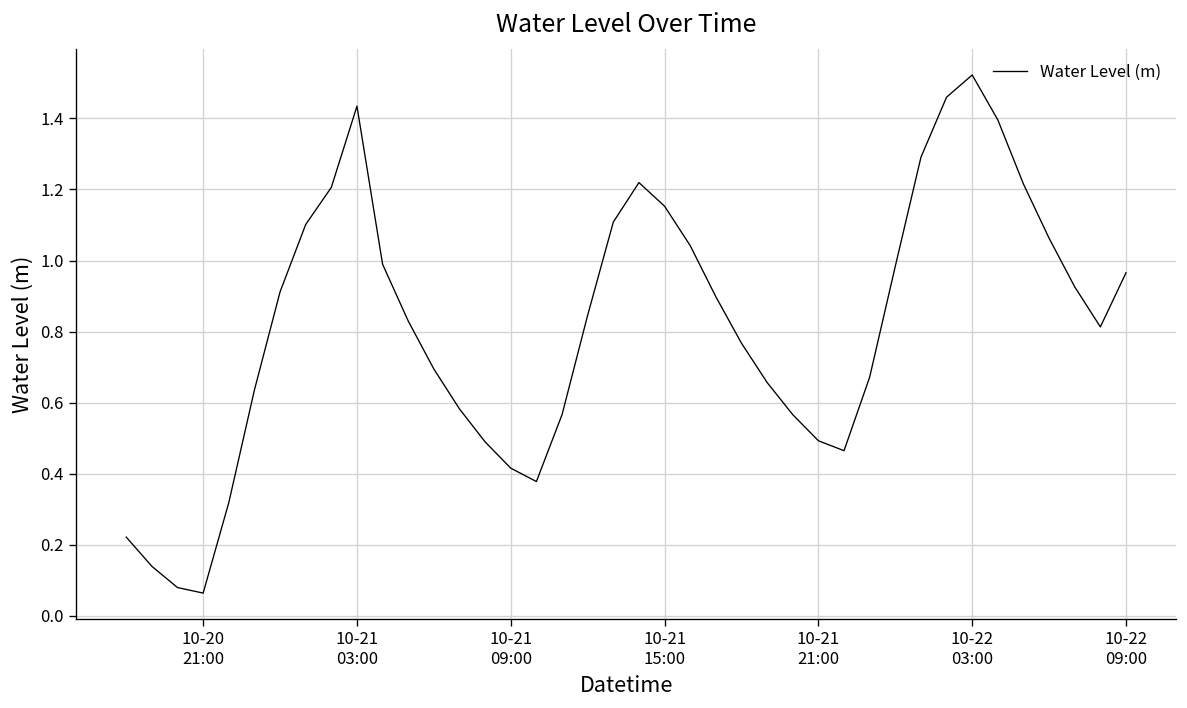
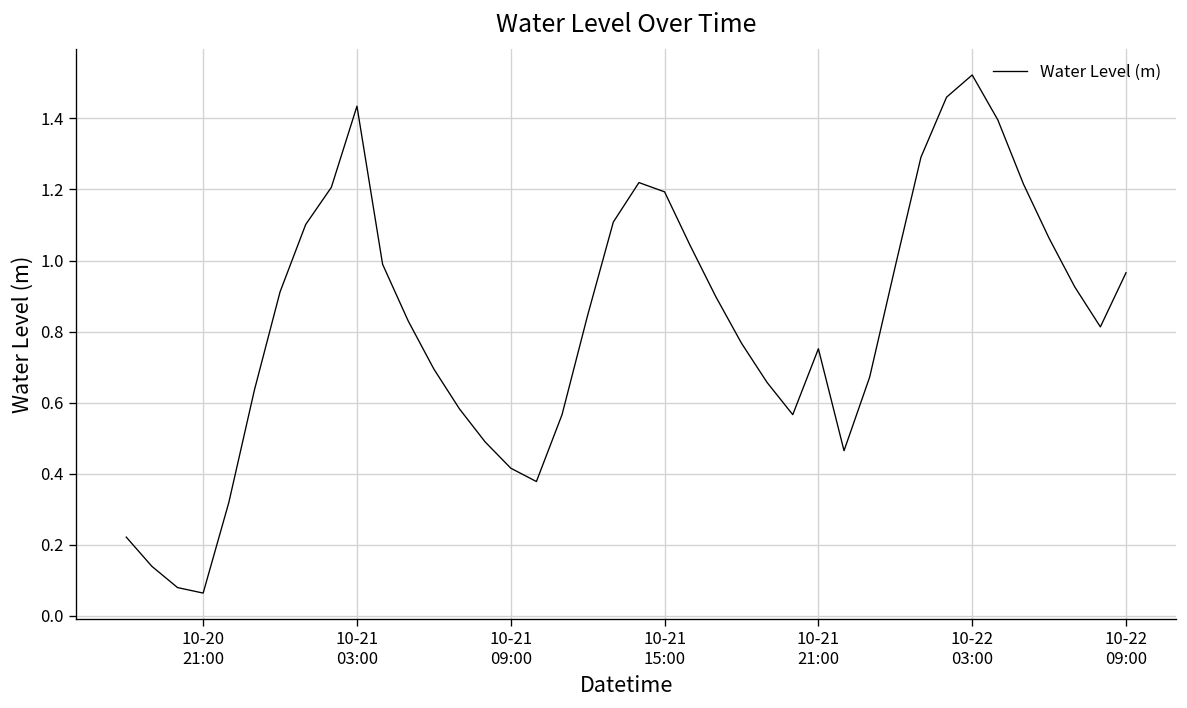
  {
    "10-20 21:00": 0.06,
    "10-21 03:00": 1.43,
    "10-21 09:00": 0.42,
-   "10-21 15:00": 1.15,
-   "10-21 21:00": 0.49,
+   "10-21 15:00": 1.19,
+   "10-21 21:00": 0.75,
    "10-22 03:00": 1.52,
    "10-22 09:00": 0.97
  }
